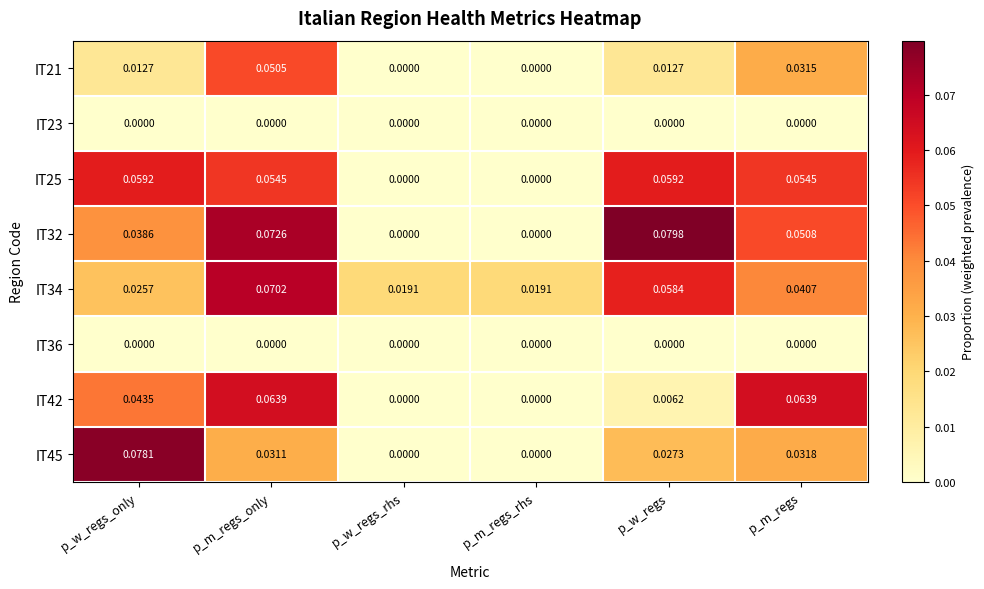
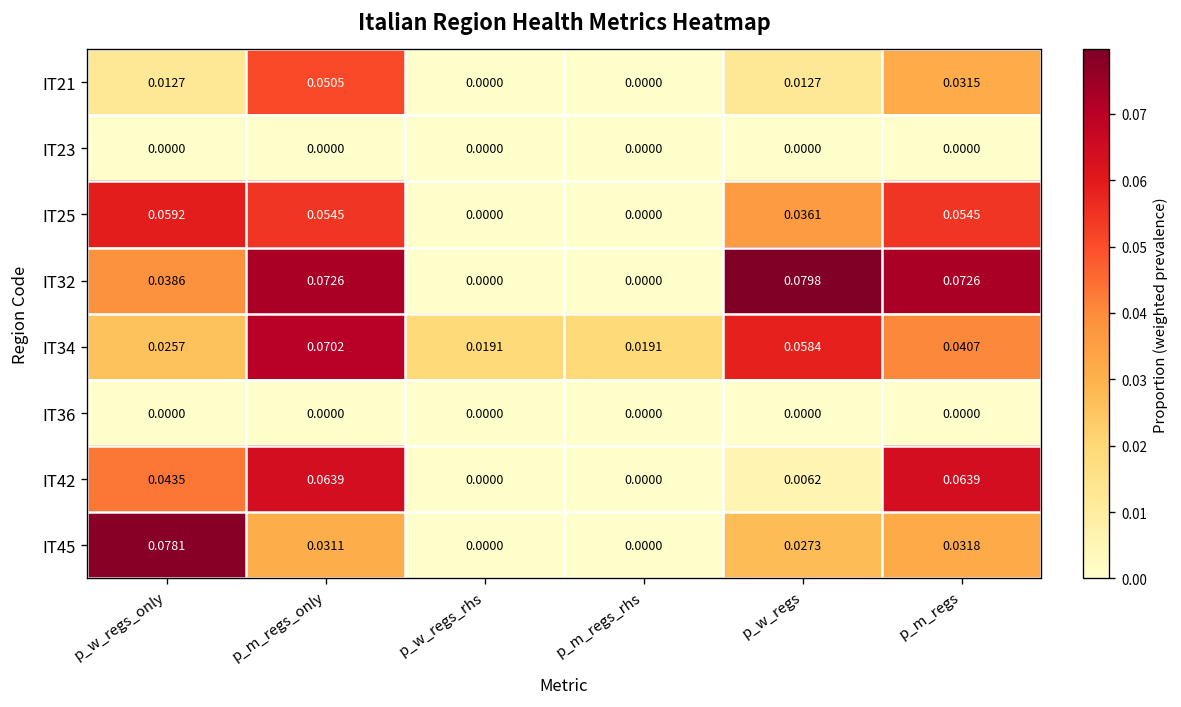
  {
    "IT21": {
      "p_w_regs_only": 0.0127,
      "p_m_regs_only": 0.0505,
      "p_w_regs_rhs": 0.0000,
      "p_m_regs_rhs": 0.0000,
      "p_w_regs": 0.0127,
      "p_m_regs": 0.0315
    },
    "IT23": {
      "p_w_regs_only": 0.0000,
      "p_m_regs_only": 0.0000,
      "p_w_regs_rhs": 0.0000,
      "p_m_regs_rhs": 0.0000,
      "p_w_regs": 0.0000,
      "p_m_regs": 0.0000
    },
    "IT25": {
      "p_w_regs_only": 0.0592,
      "p_m_regs_only": 0.0545,
      "p_w_regs_rhs": 0.0000,
      "p_m_regs_rhs": 0.0000,
-     "p_w_regs": 0.0592,
+     "p_w_regs": 0.0361,
      "p_m_regs": 0.0545
    },
    "IT32": {
      "p_w_regs_only": 0.0386,
      "p_m_regs_only": 0.0726,
      "p_w_regs_rhs": 0.0000,
      "p_m_regs_rhs": 0.0000,
      "p_w_regs": 0.0798,
-     "p_m_regs": 0.0508
+     "p_m_regs": 0.0726
    },
    "IT34": {
      "p_w_regs_only": 0.0257,
      "p_m_regs_only": 0.0702,
      "p_w_regs_rhs": 0.0191,
      "p_m_regs_rhs": 0.0191,
      "p_w_regs": 0.0584,
      "p_m_regs": 0.0407
    },
    "IT36": {
      "p_w_regs_only": 0.0000,
      "p_m_regs_only": 0.0000,
      "p_w_regs_rhs": 0.0000,
      "p_m_regs_rhs": 0.0000,
      "p_w_regs": 0.0000,
      "p_m_regs": 0.0000
    },
    "IT42": {
      "p_w_regs_only": 0.0435,
      "p_m_regs_only": 0.0639,
      "p_w_regs_rhs": 0.0000,
      "p_m_regs_rhs": 0.0000,
      "p_w_regs": 0.0062,
      "p_m_regs": 0.0639
    },
    "IT45": {
      "p_w_regs_only": 0.0781,
      "p_m_regs_only": 0.0311,
      "p_w_regs_rhs": 0.0000,
      "p_m_regs_rhs": 0.0000,
      "p_w_regs": 0.0273,
      "p_m_regs": 0.0318
    }
  }
